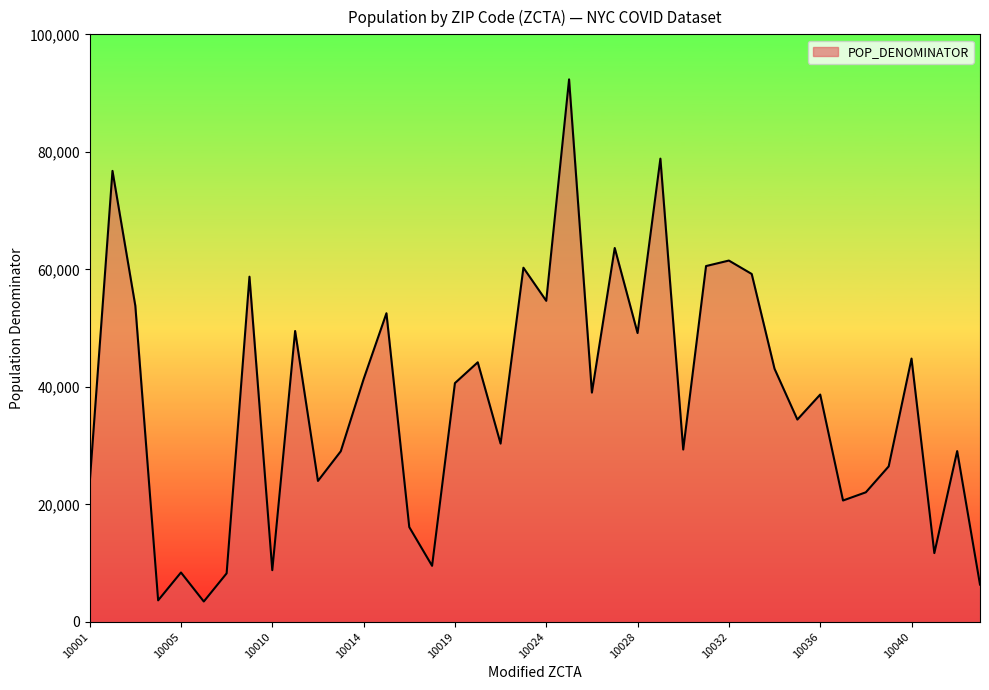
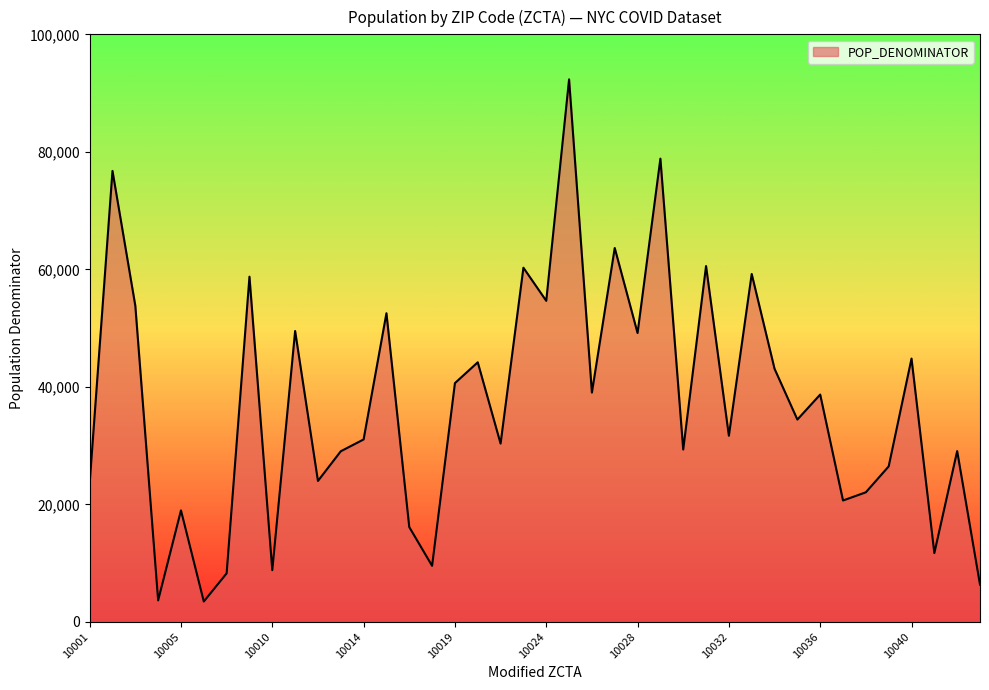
  {
    "10001": "24,000",
-   "10005": "8,000",
+   "10005": "19,000",
    "10010": "9,000",
-   "10014": "41,000",
+   "10014": "31,000",
    "10019": "41,000",
    "10024": "55,000",
    "10028": "49,000",
-   "10032": "61,000",
+   "10032": "32,000",
    "10036": "39,000",
    "10040": "45,000"
  }
